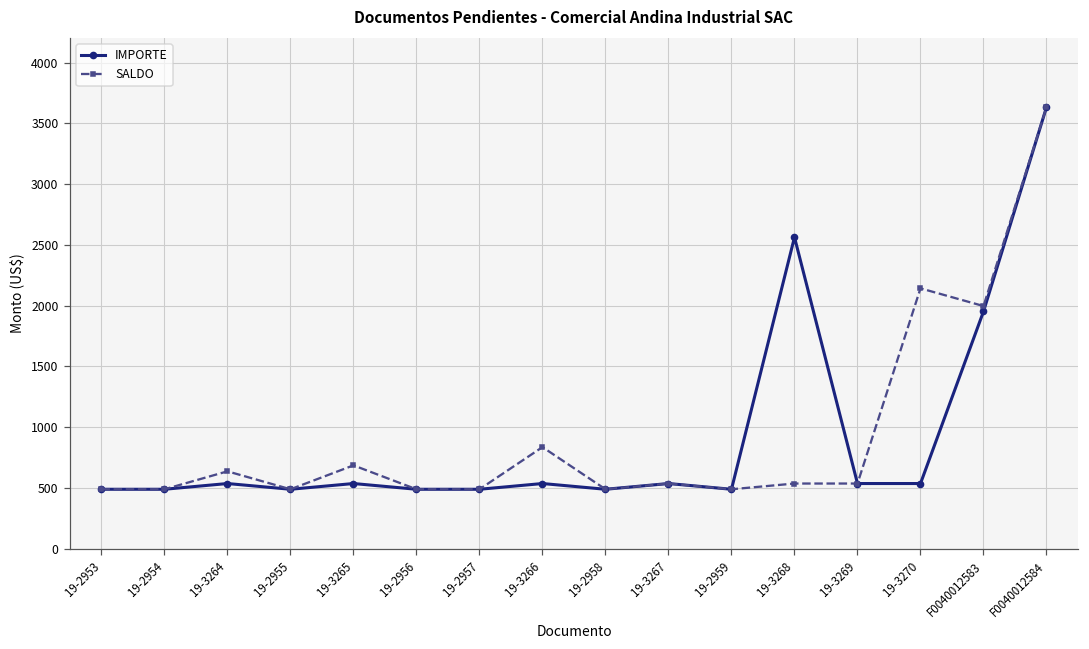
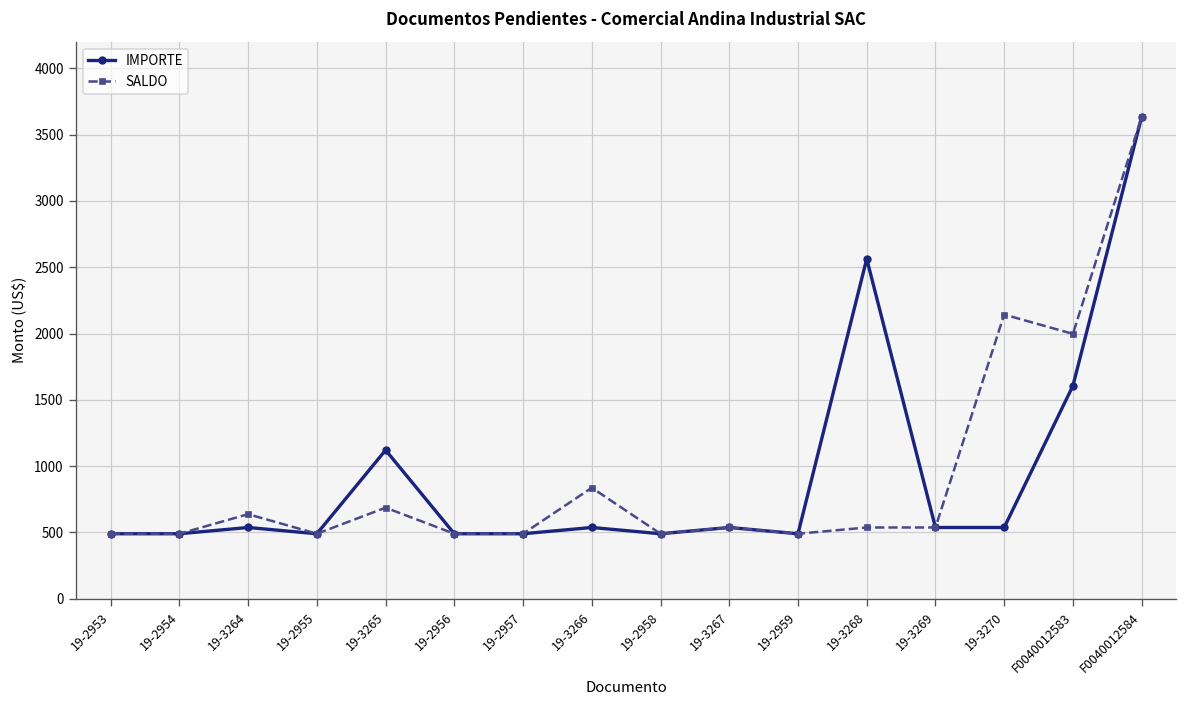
  {
    "IMPORTE": {
      "19-3264": 540,
-     "19-3265": 540,
+     "19-3265": 1120,
      "19-3266": 540,
      "19-3268": 2560,
      "19-3270": 540,
-     "F0040012583": 1950
+     "F0040012583": 1610
    },
    "SALDO": {
      "19-3264": 640,
      "19-3265": 690,
      "19-3266": 840,
      "19-3268": 540,
      "19-3270": 2140,
      "F0040012583": 2000
    }
  }
